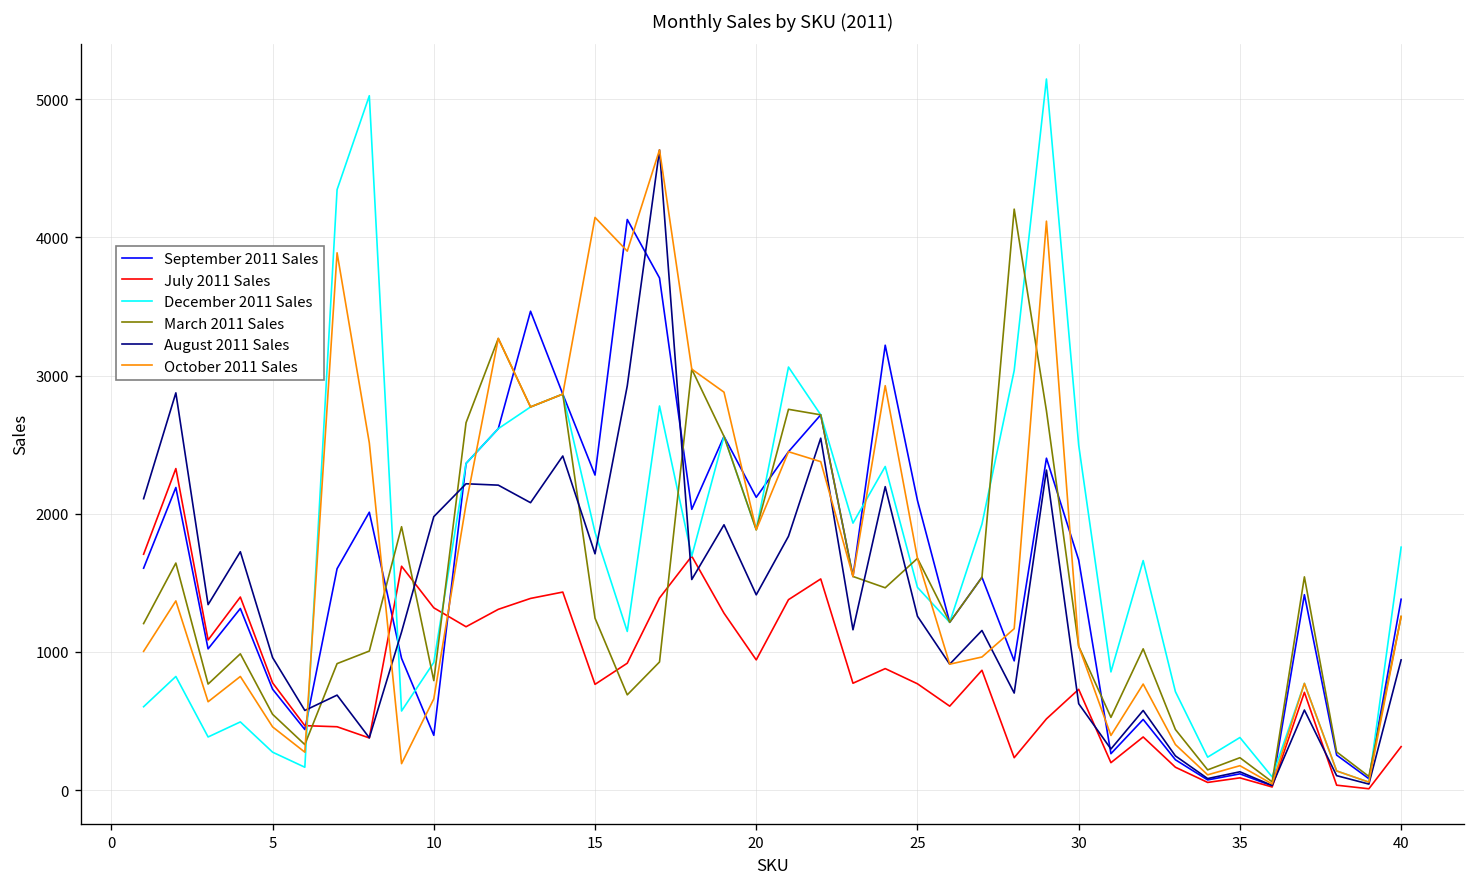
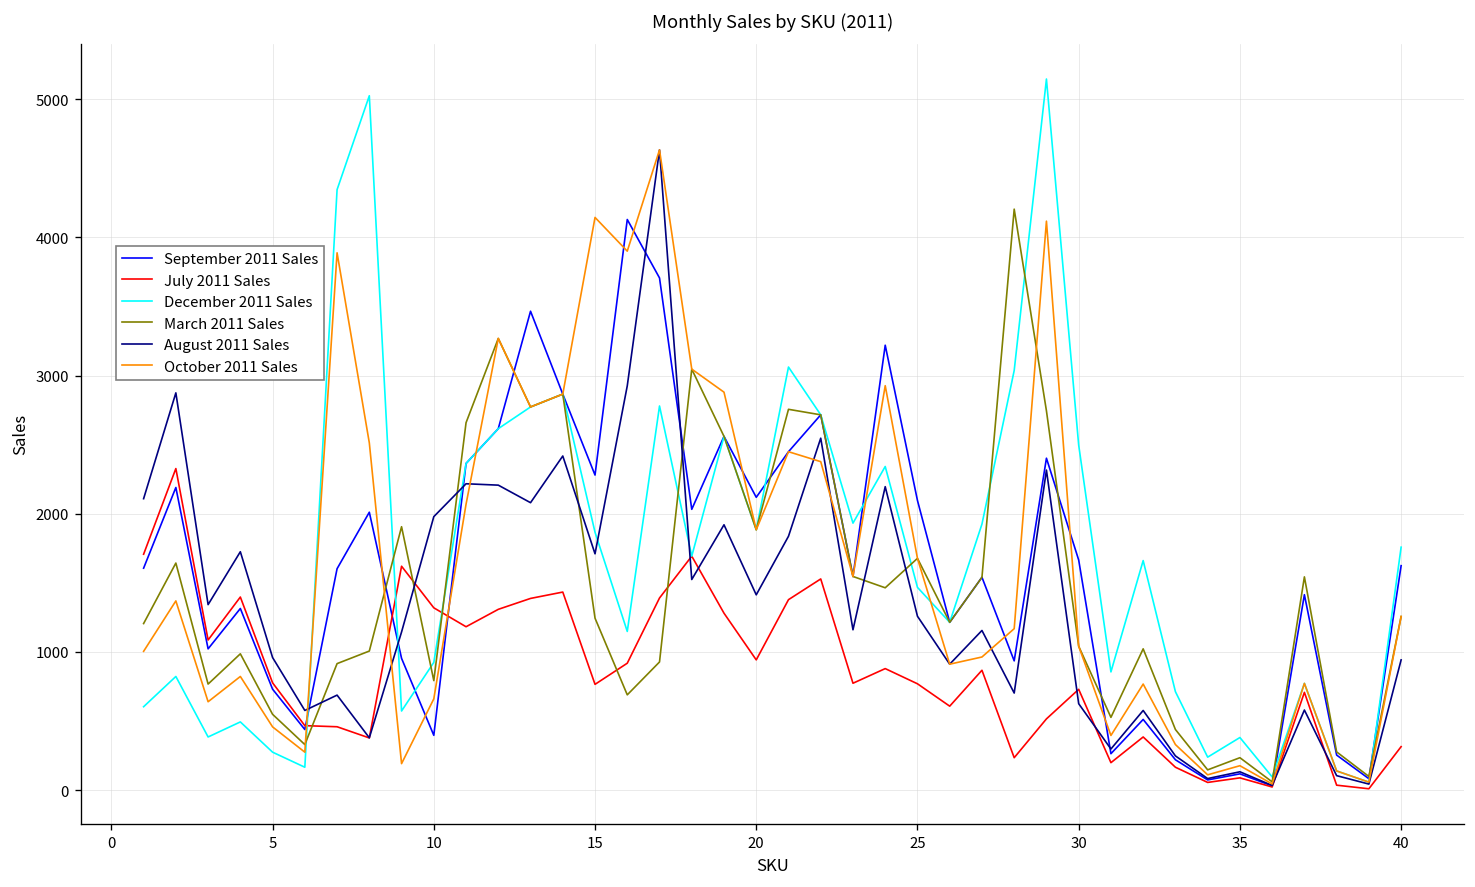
  {
    "September 2011 Sales": {
      "5": 730,
      "10": 400,
      "15": 2280,
      "20": 2120,
      "25": 2100,
      "30": 1670,
-     "40": 1380
+     "40": 1620
    },
    "July 2011 Sales": {
      "5": 780,
      "10": 1320,
      "15": 770,
      "20": 940,
      "25": 770,
      "30": 730,
      "35": 90,
      "40": 310
    },
    "December 2011 Sales": {
      "5": 270,
      "10": 920,
      "15": 1870,
      "25": 1470,
      "30": 2500,
      "35": 380,
      "40": 1760
    },
    "March 2011 Sales": {
      "5": 550,
      "10": 790,
      "15": 1240,
      "35": 230
    },
    "August 2011 Sales": {
      "5": 960,
      "10": 1980,
      "15": 1710,
      "20": 1410,
      "25": 1260,
      "30": 630,
      "40": 940
    },
    "October 2011 Sales": {
      "5": 460,
      "10": 660,
      "15": 4150,
      "35": 180
    }
  }
